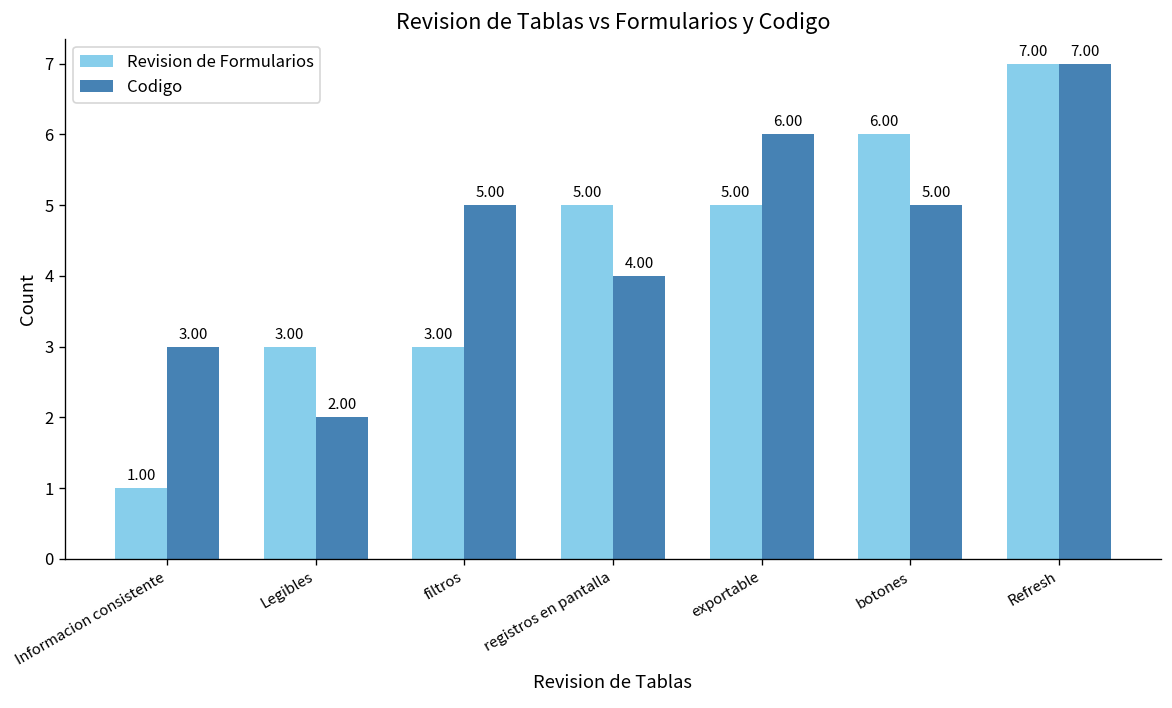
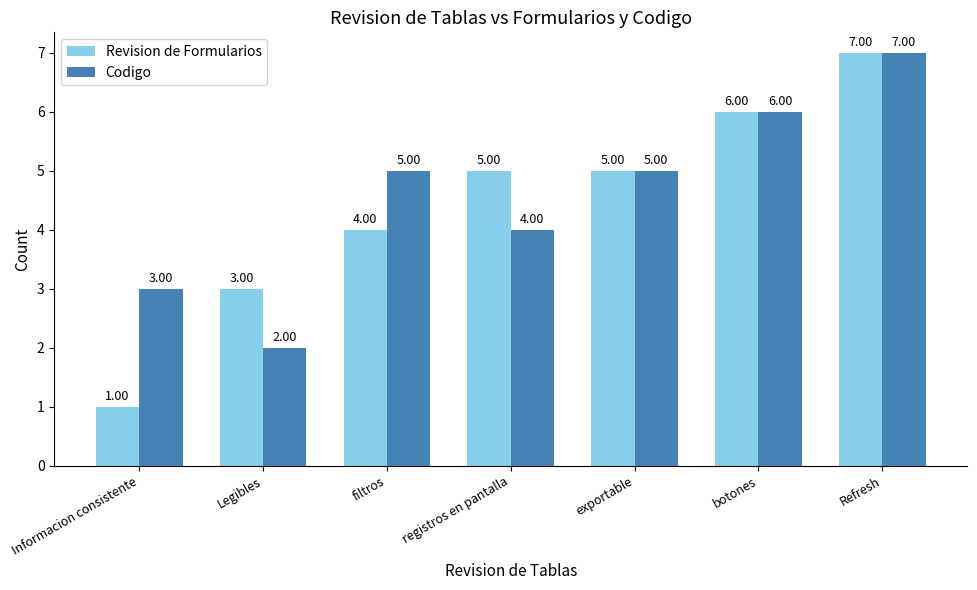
  {
    "Revision de Formularios": {
      "Informacion consistente": 1.00,
      "Legibles": 3.00,
-     "filtros": 3.00,
+     "filtros": 4.00,
      "registros en pantalla": 5.00,
      "exportable": 5.00,
      "botones": 6.00,
      "Refresh": 7.00
    },
    "Codigo": {
      "Informacion consistente": 3.00,
      "Legibles": 2.00,
      "filtros": 5.00,
      "registros en pantalla": 4.00,
-     "exportable": 6.00,
-     "botones": 5.00,
+     "exportable": 5.00,
+     "botones": 6.00,
      "Refresh": 7.00
    }
  }
